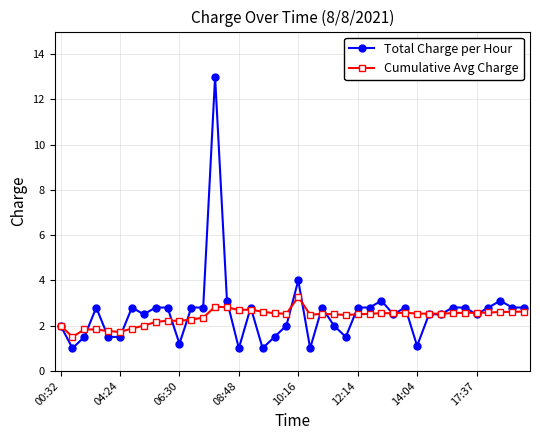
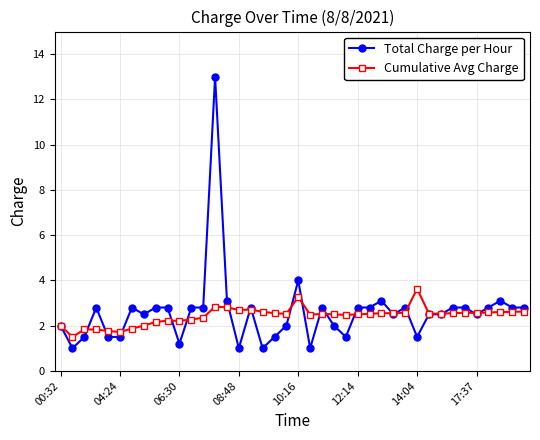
  {
    "Total Charge per Hour": {
      "04:24": 1.5,
      "06:30": 1.2,
      "08:48": 1.0,
      "10:16": 4.0,
      "12:14": 2.8,
-     "14:04": 1.1
+     "14:04": 1.5
    },
    "Cumulative Avg Charge": {
      "04:24": 1.7,
      "06:30": 2.2,
      "08:48": 2.7,
      "10:16": 3.3,
      "12:14": 2.5,
-     "14:04": 2.5
+     "14:04": 3.6
    }
  }
